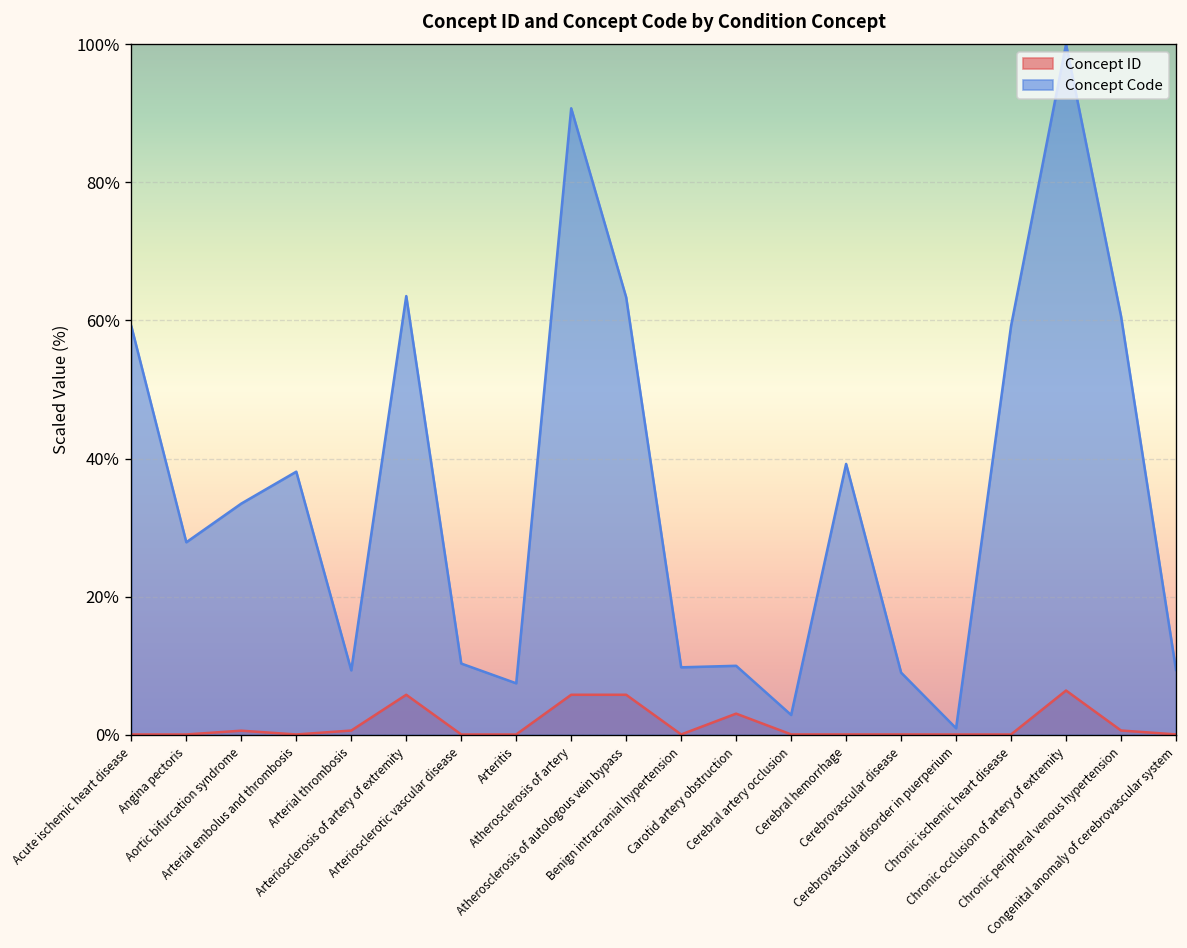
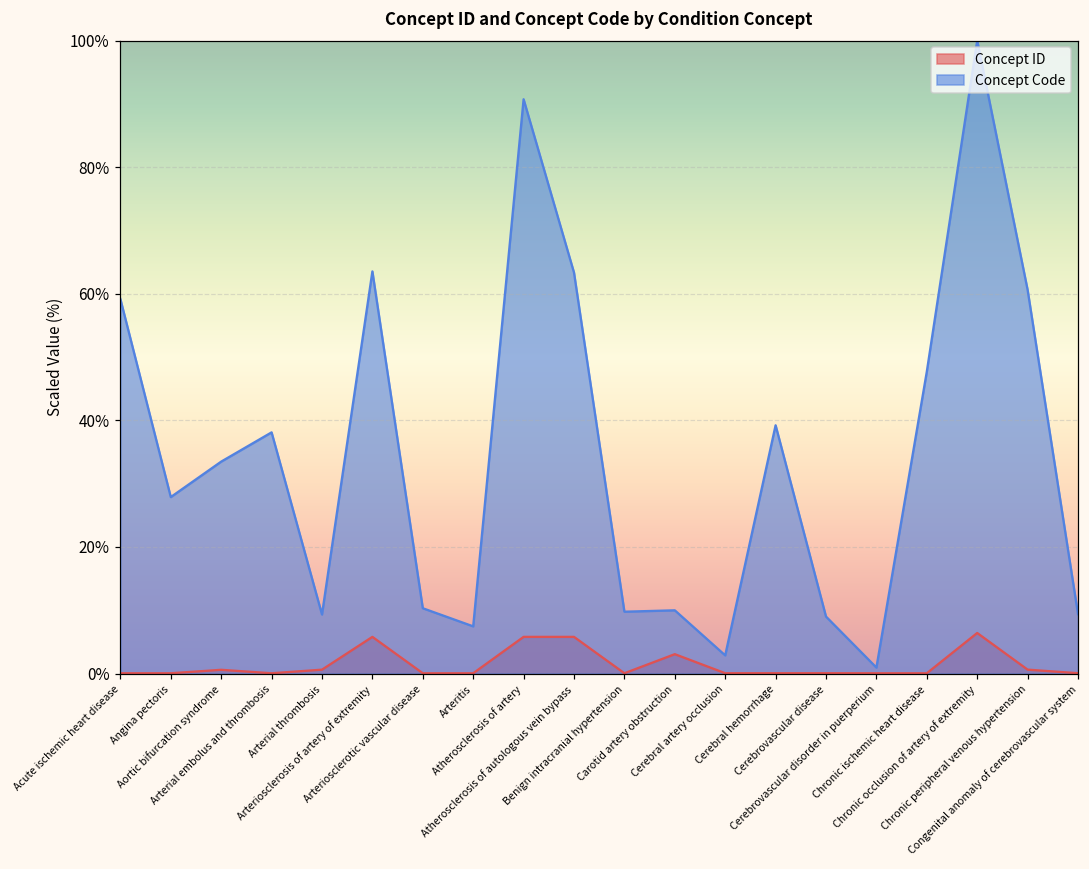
  {
    "Concept ID": {
      "Acute ischemic heart disease": "0%",
      "Angina pectoris": "0%",
      "Aortic bifurcation syndrome": "1%",
      "Arterial embolus and thrombosis": "0%",
      "Arterial thrombosis": "1%",
      "Arteriosclerosis of artery of extremity": "6%",
      "Arteriosclerotic vascular disease": "0%",
      "Arteritis": "0%",
      "Atherosclerosis of artery": "6%",
      "Atherosclerosis of autologous vein bypass": "6%",
      "Benign intracranial hypertension": "0%",
      "Carotid artery obstruction": "3%",
      "Cerebral artery occlusion": "0%",
      "Cerebral hemorrhage": "0%",
      "Cerebrovascular disease": "0%",
      "Cerebrovascular disorder in puerperium": "0%",
      "Chronic ischemic heart disease": "0%",
      "Chronic occlusion of artery of extremity": "6%",
      "Chronic peripheral venous hypertension": "1%",
      "Congenital anomaly of cerebrovascular system": "0%"
    },
    "Concept Code": {
      "Acute ischemic heart disease": "59%",
      "Angina pectoris": "28%",
      "Aortic bifurcation syndrome": "33%",
      "Arterial embolus and thrombosis": "38%",
      "Arterial thrombosis": "9%",
      "Arteriosclerosis of artery of extremity": "64%",
      "Arteriosclerotic vascular disease": "10%",
      "Arteritis": "7%",
      "Atherosclerosis of artery": "91%",
      "Atherosclerosis of autologous vein bypass": "63%",
      "Benign intracranial hypertension": "10%",
      "Carotid artery obstruction": "10%",
      "Cerebral artery occlusion": "3%",
      "Cerebral hemorrhage": "39%",
      "Cerebrovascular disease": "9%",
      "Cerebrovascular disorder in puerperium": "1%",
-     "Chronic ischemic heart disease": "59%",
+     "Chronic ischemic heart disease": "48%",
      "Chronic occlusion of artery of extremity": "100%",
      "Chronic peripheral venous hypertension": "61%",
      "Congenital anomaly of cerebrovascular system": "9%"
    }
  }
